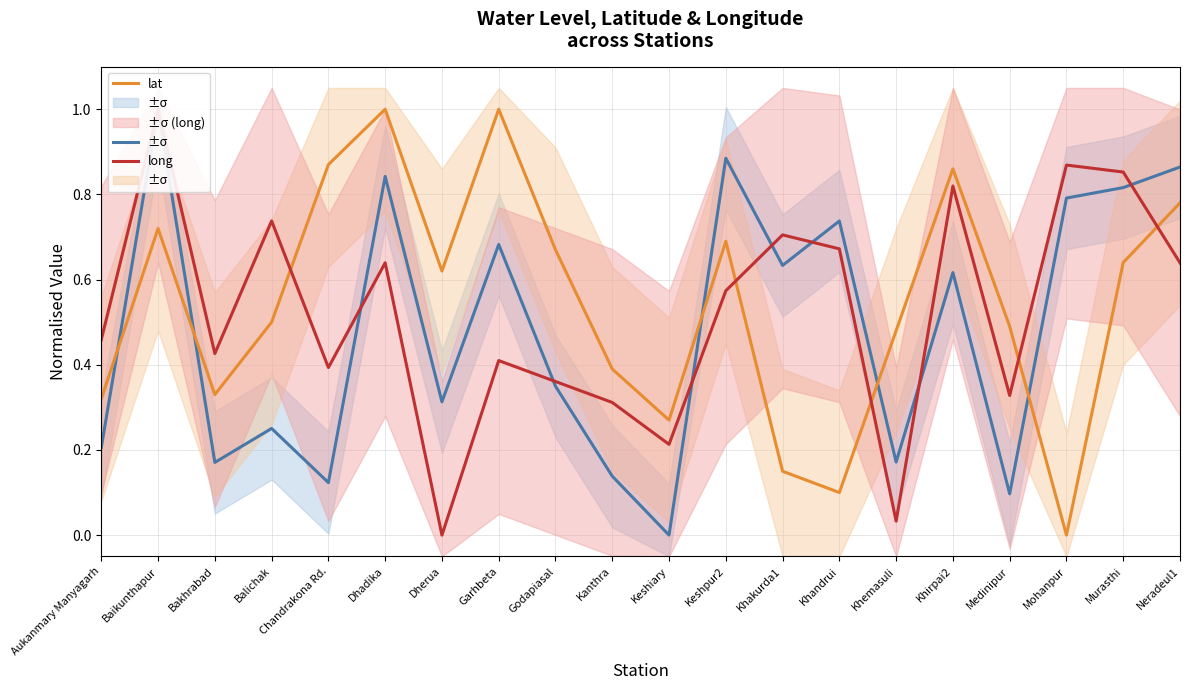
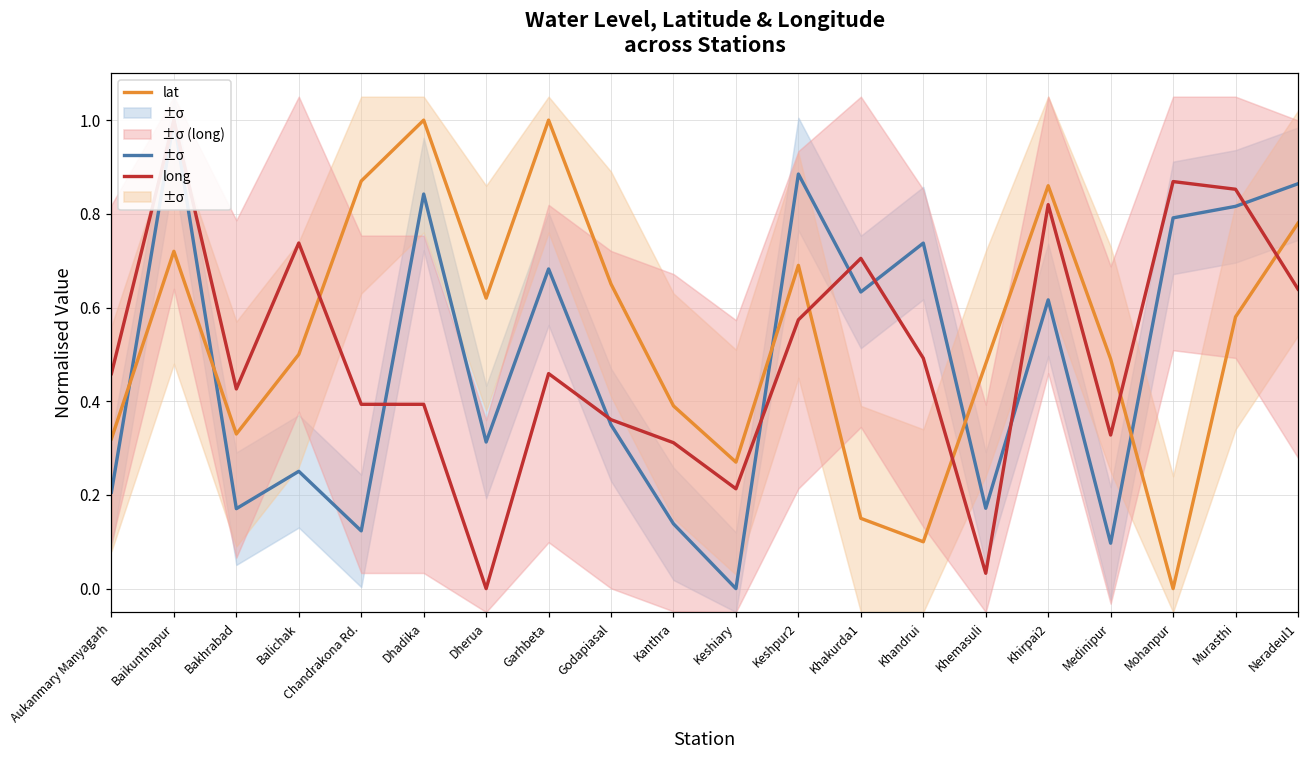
  {
    "lat": {
      "Baikunthapur": 0.72,
      "Bakhrabad": 0.33,
      "Balichak": 0.50,
      "Chandrakona Rd.": 0.87,
      "Dherua": 0.62,
      "Garhbeta": 1.00,
-     "Godapiasal": 0.67,
+     "Godapiasal": 0.65,
      "Kanthra": 0.39,
      "Keshiary": 0.27,
      "Keshpur2": 0.69,
      "Khakurda1": 0.15,
      "Khandrui": 0.10,
      "Khemasuli": 0.48,
      "Khirpai2": 0.86,
      "Medinipur": 0.49,
      "Mohanpur": 0.00,
-     "Murasthi": 0.64,
+     "Murasthi": 0.58,
      "Neradeul1": 0.78
    },
    "long": {
      "Aukanmary Manyagarh": 0.46,
      "Bakhrabad": 0.43,
      "Chandrakona Rd.": 0.39,
-     "Dhadika": 0.64,
+     "Dhadika": 0.39,
      "Dherua": 0.00,
-     "Garhbeta": 0.41,
+     "Garhbeta": 0.46,
      "Godapiasal": 0.36,
      "Kanthra": 0.31,
      "Keshiary": 0.21,
      "Keshpur2": 0.57,
      "Khakurda1": 0.70,
-     "Khandrui": 0.67,
+     "Khandrui": 0.49,
      "Khemasuli": 0.03,
      "Khirpai2": 0.82,
      "Medinipur": 0.33,
      "Mohanpur": 0.87,
      "Murasthi": 0.85,
      "Neradeul1": 0.64
    }
  }
